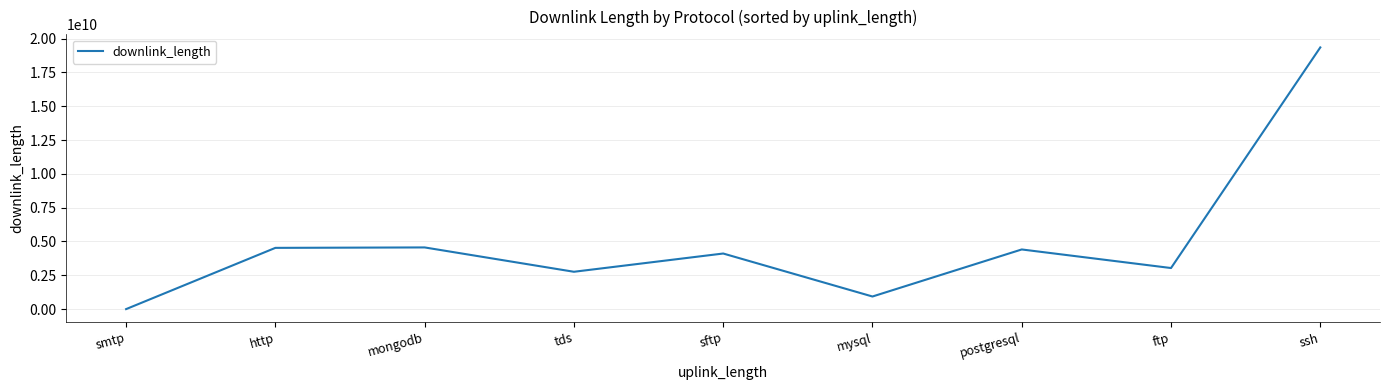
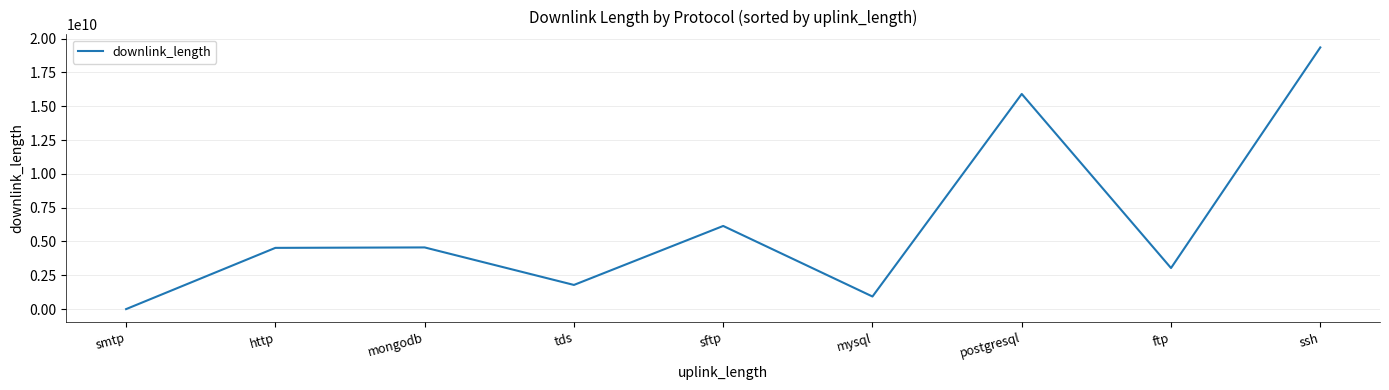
  {
    "smtp": 0,
    "http": 4500000000,
    "mongodb": 4600000000,
-   "tds": 2800000000,
-   "sftp": 4100000000,
+   "tds": 1800000000,
+   "sftp": 6100000000,
    "mysql": 900000000,
-   "postgresql": 4400000000,
+   "postgresql": 15900000000,
    "ftp": 3000000000,
    "ssh": 19400000000
  }
